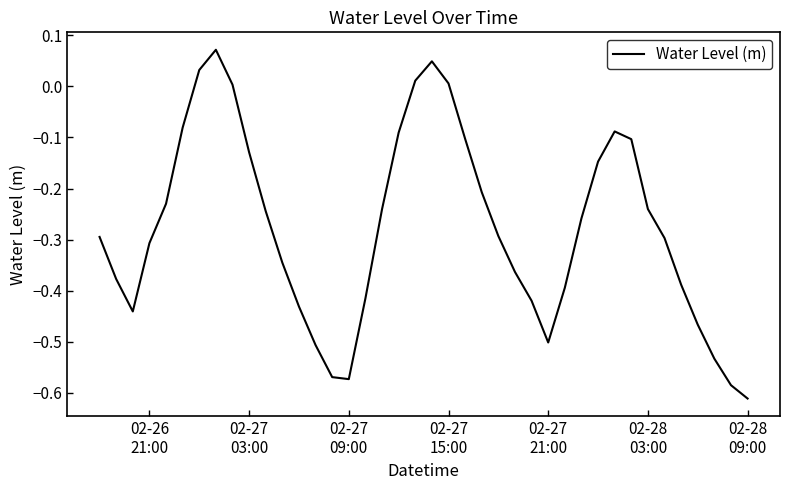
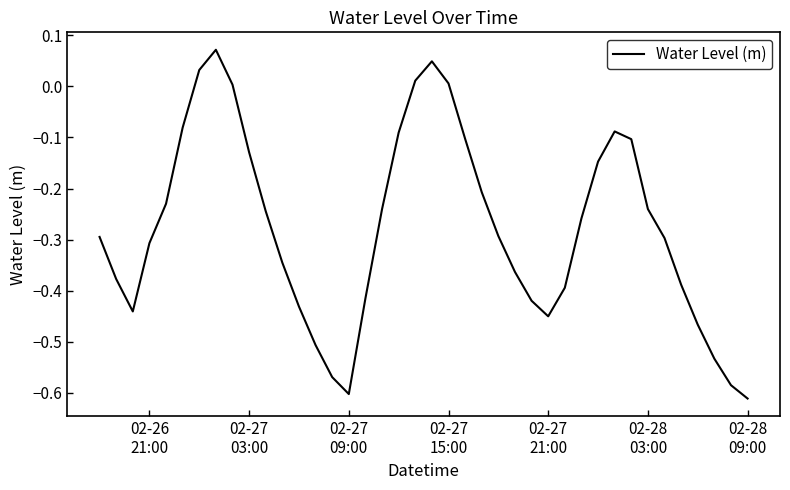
  {
    "02-26 21:00": -0.31,
    "02-27 03:00": -0.13,
-   "02-27 09:00": -0.57,
+   "02-27 09:00": -0.60,
    "02-27 15:00": 0.01,
-   "02-27 21:00": -0.50,
+   "02-27 21:00": -0.45,
    "02-28 03:00": -0.24,
    "02-28 09:00": -0.61
  }
